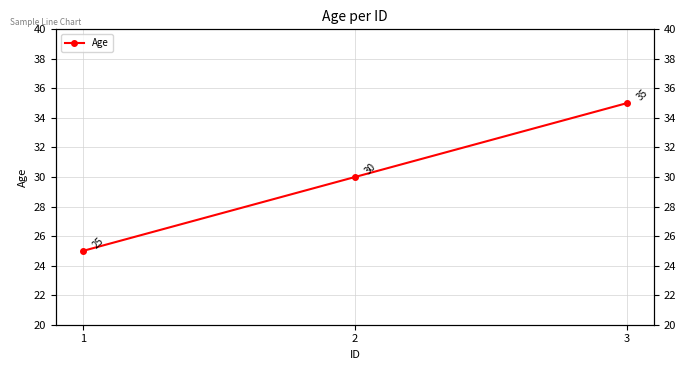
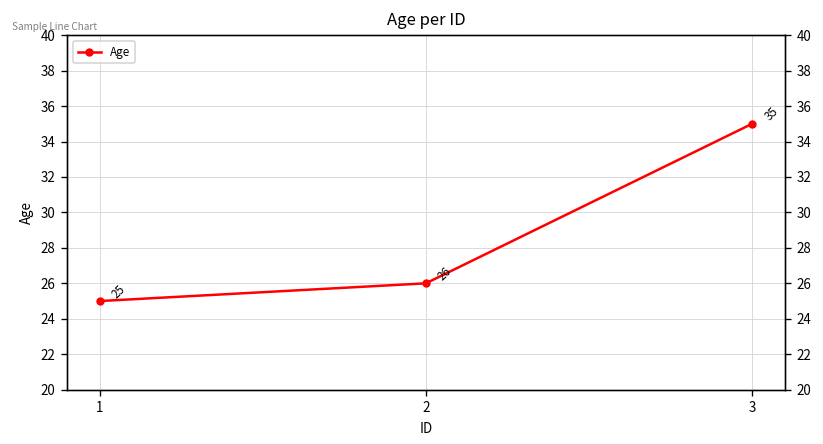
  {
    "1": 25,
-   "2": 30,
+   "2": 26,
    "3": 35
  }
